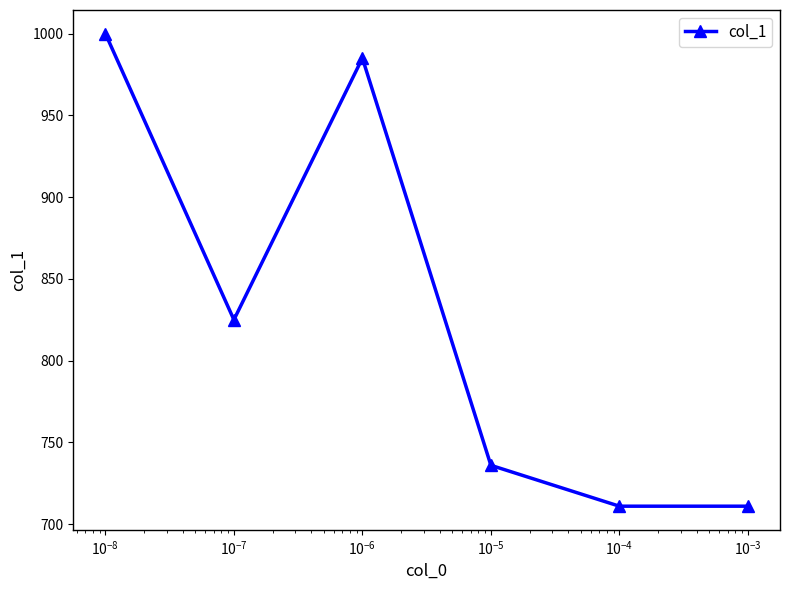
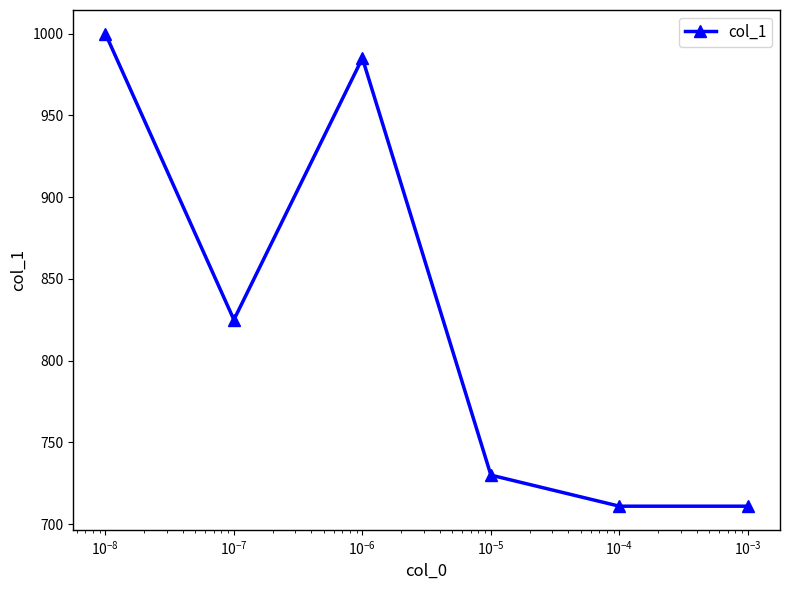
  {
    "10^-8": 1000,
    "10^-7": 825,
    "10^-6": 985,
-   "10^-5": 736,
+   "10^-5": 730,
    "10^-4": 711,
    "10^-3": 711
  }
